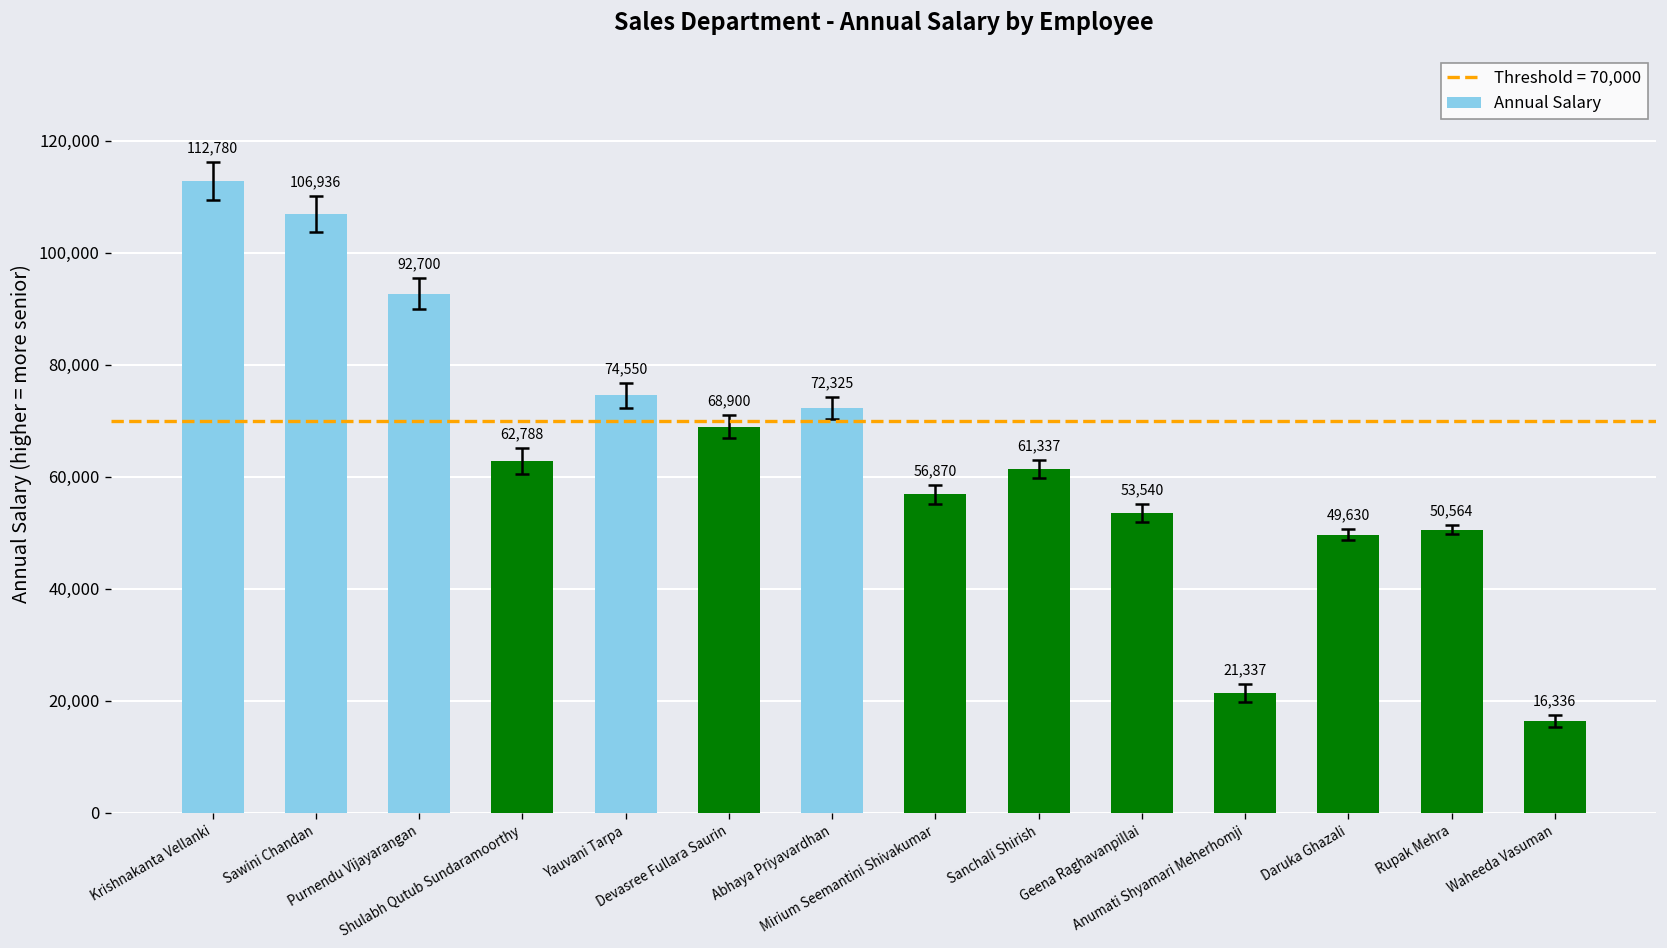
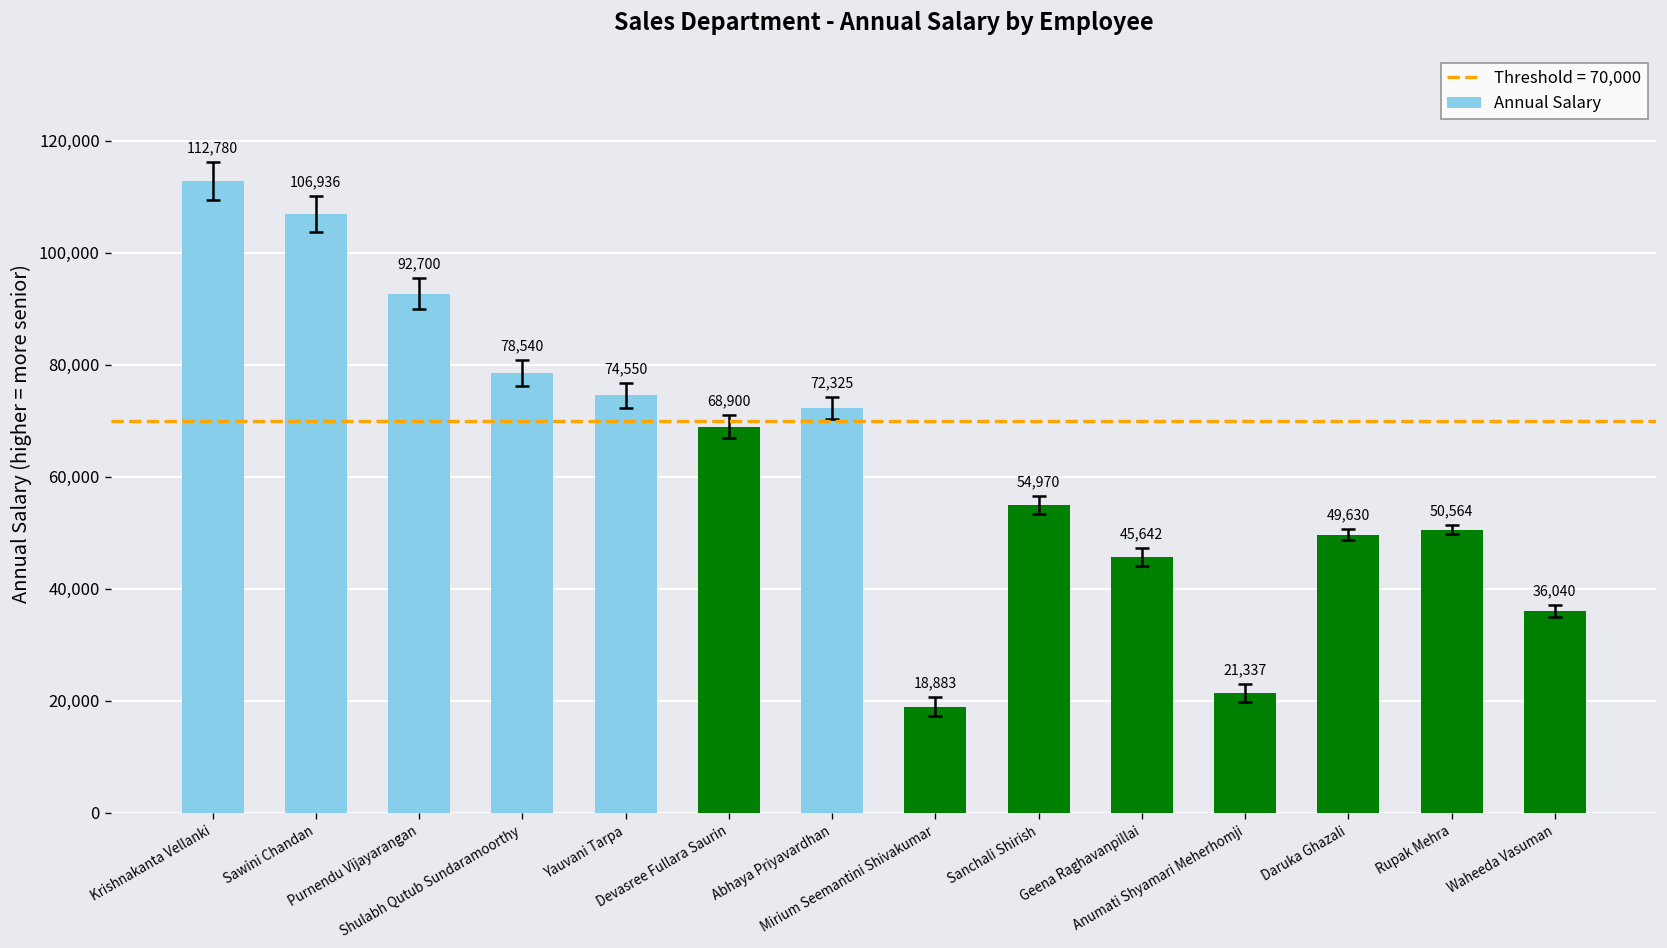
  {
    "Annual Salary": {
      "Krishnakanta Vellanki": "112,780",
      "Sawini Chandan": "106,936",
      "Purnendu Vijayarangan": "92,700",
-     "Shulabh Qutub Sundaramoorthy": "62,788",
+     "Shulabh Qutub Sundaramoorthy": "78,540",
      "Yauvani Tarpa": "74,550",
      "Devasree Fullara Saurin": "68,900",
      "Abhaya Priyavardhan": "72,325",
-     "Mirium Seemantini Shivakumar": "56,870",
-     "Sanchali Shirish": "61,337",
-     "Geena Raghavanpillai": "53,540",
+     "Mirium Seemantini Shivakumar": "18,883",
+     "Sanchali Shirish": "54,970",
+     "Geena Raghavanpillai": "45,642",
      "Anumati Shyamari Meherhomji": "21,337",
      "Daruka Ghazali": "49,630",
      "Rupak Mehra": "50,564",
-     "Waheeda Vasuman": "16,336"
+     "Waheeda Vasuman": "36,040"
    }
  }
